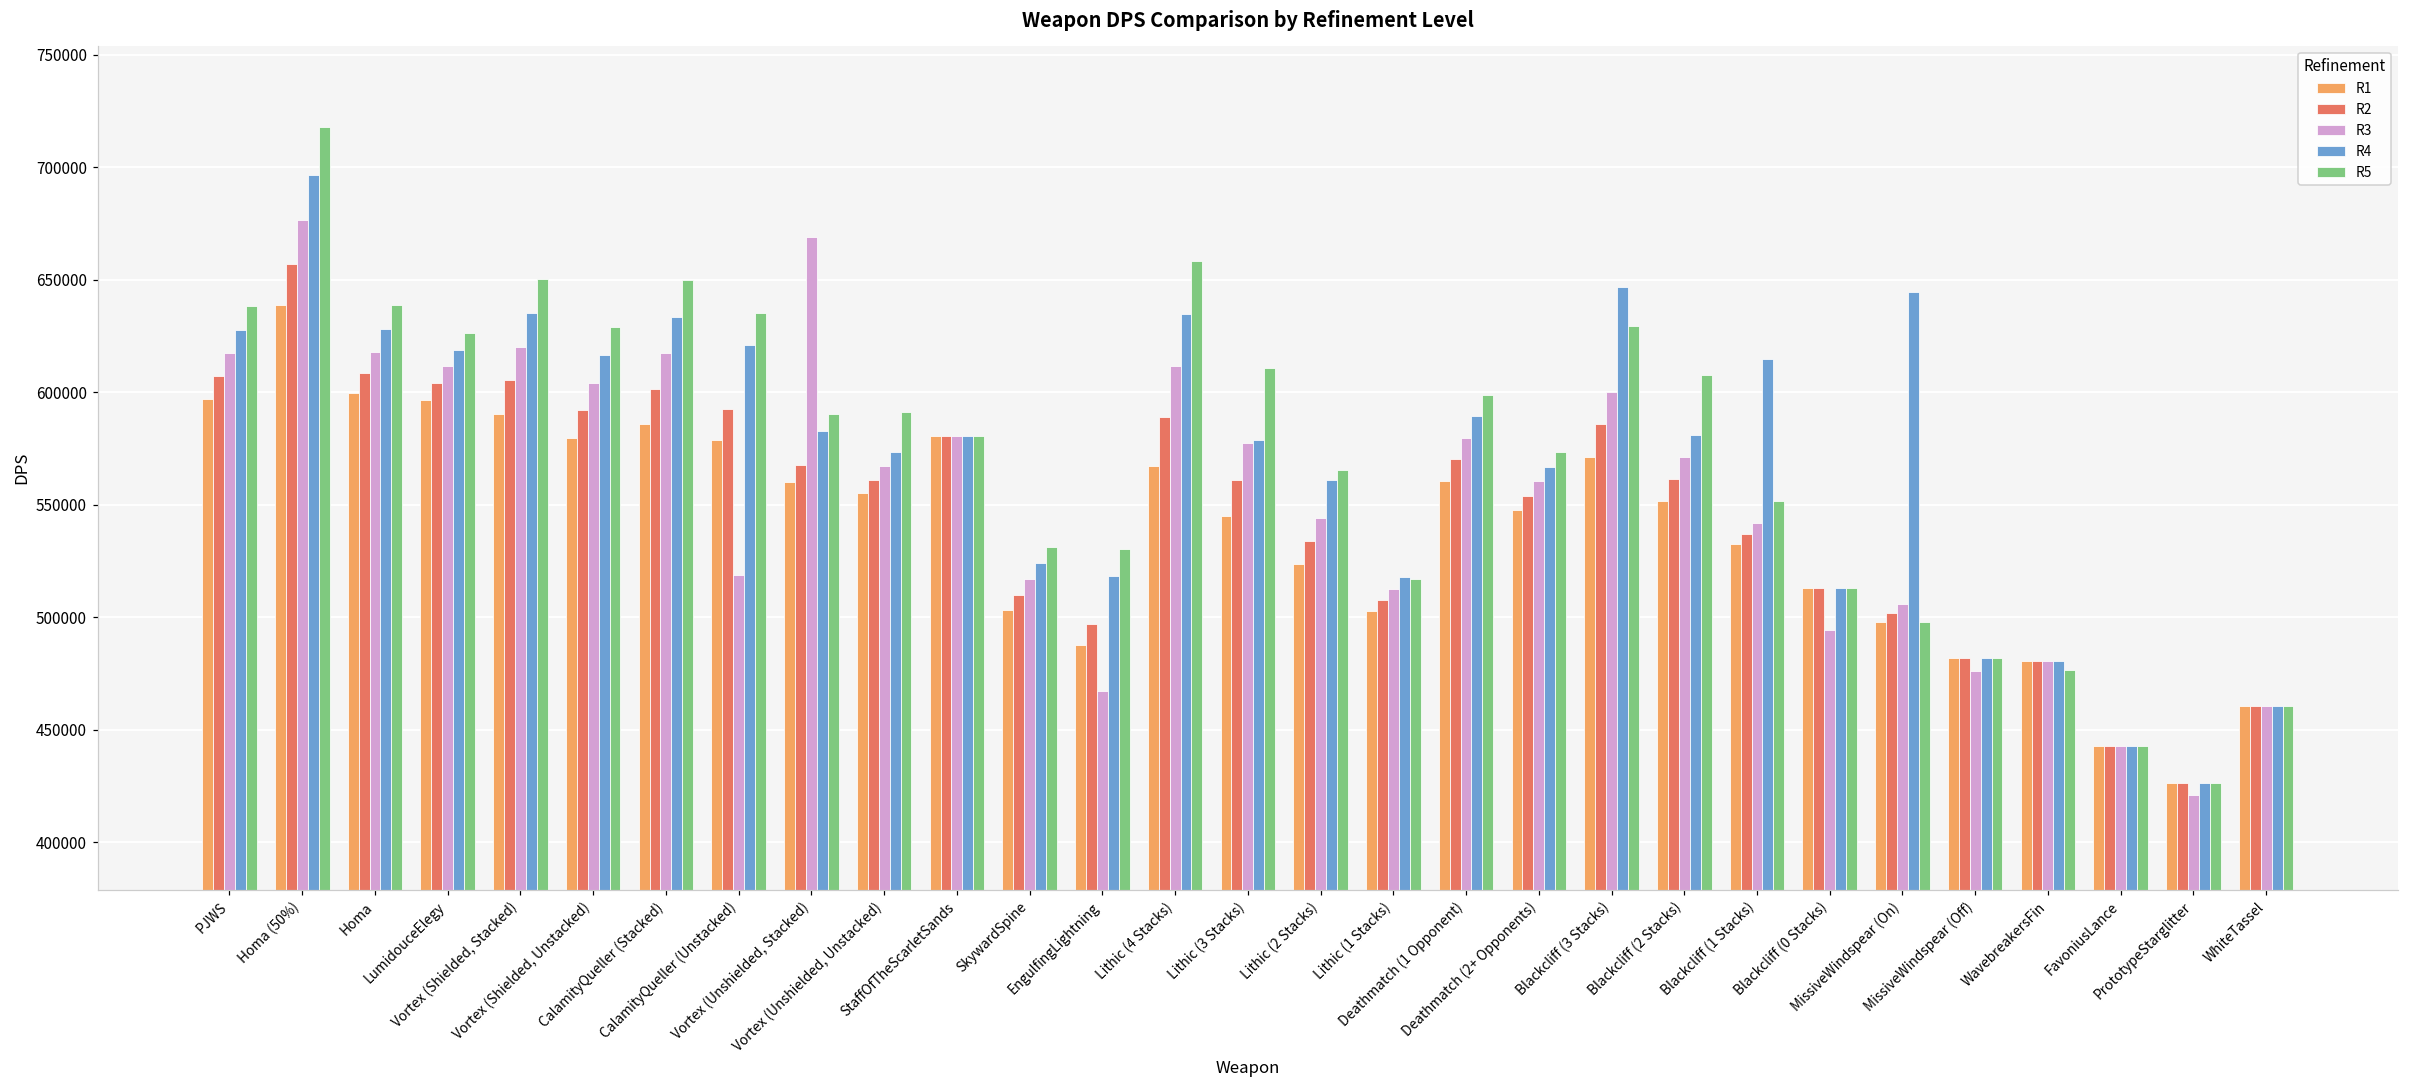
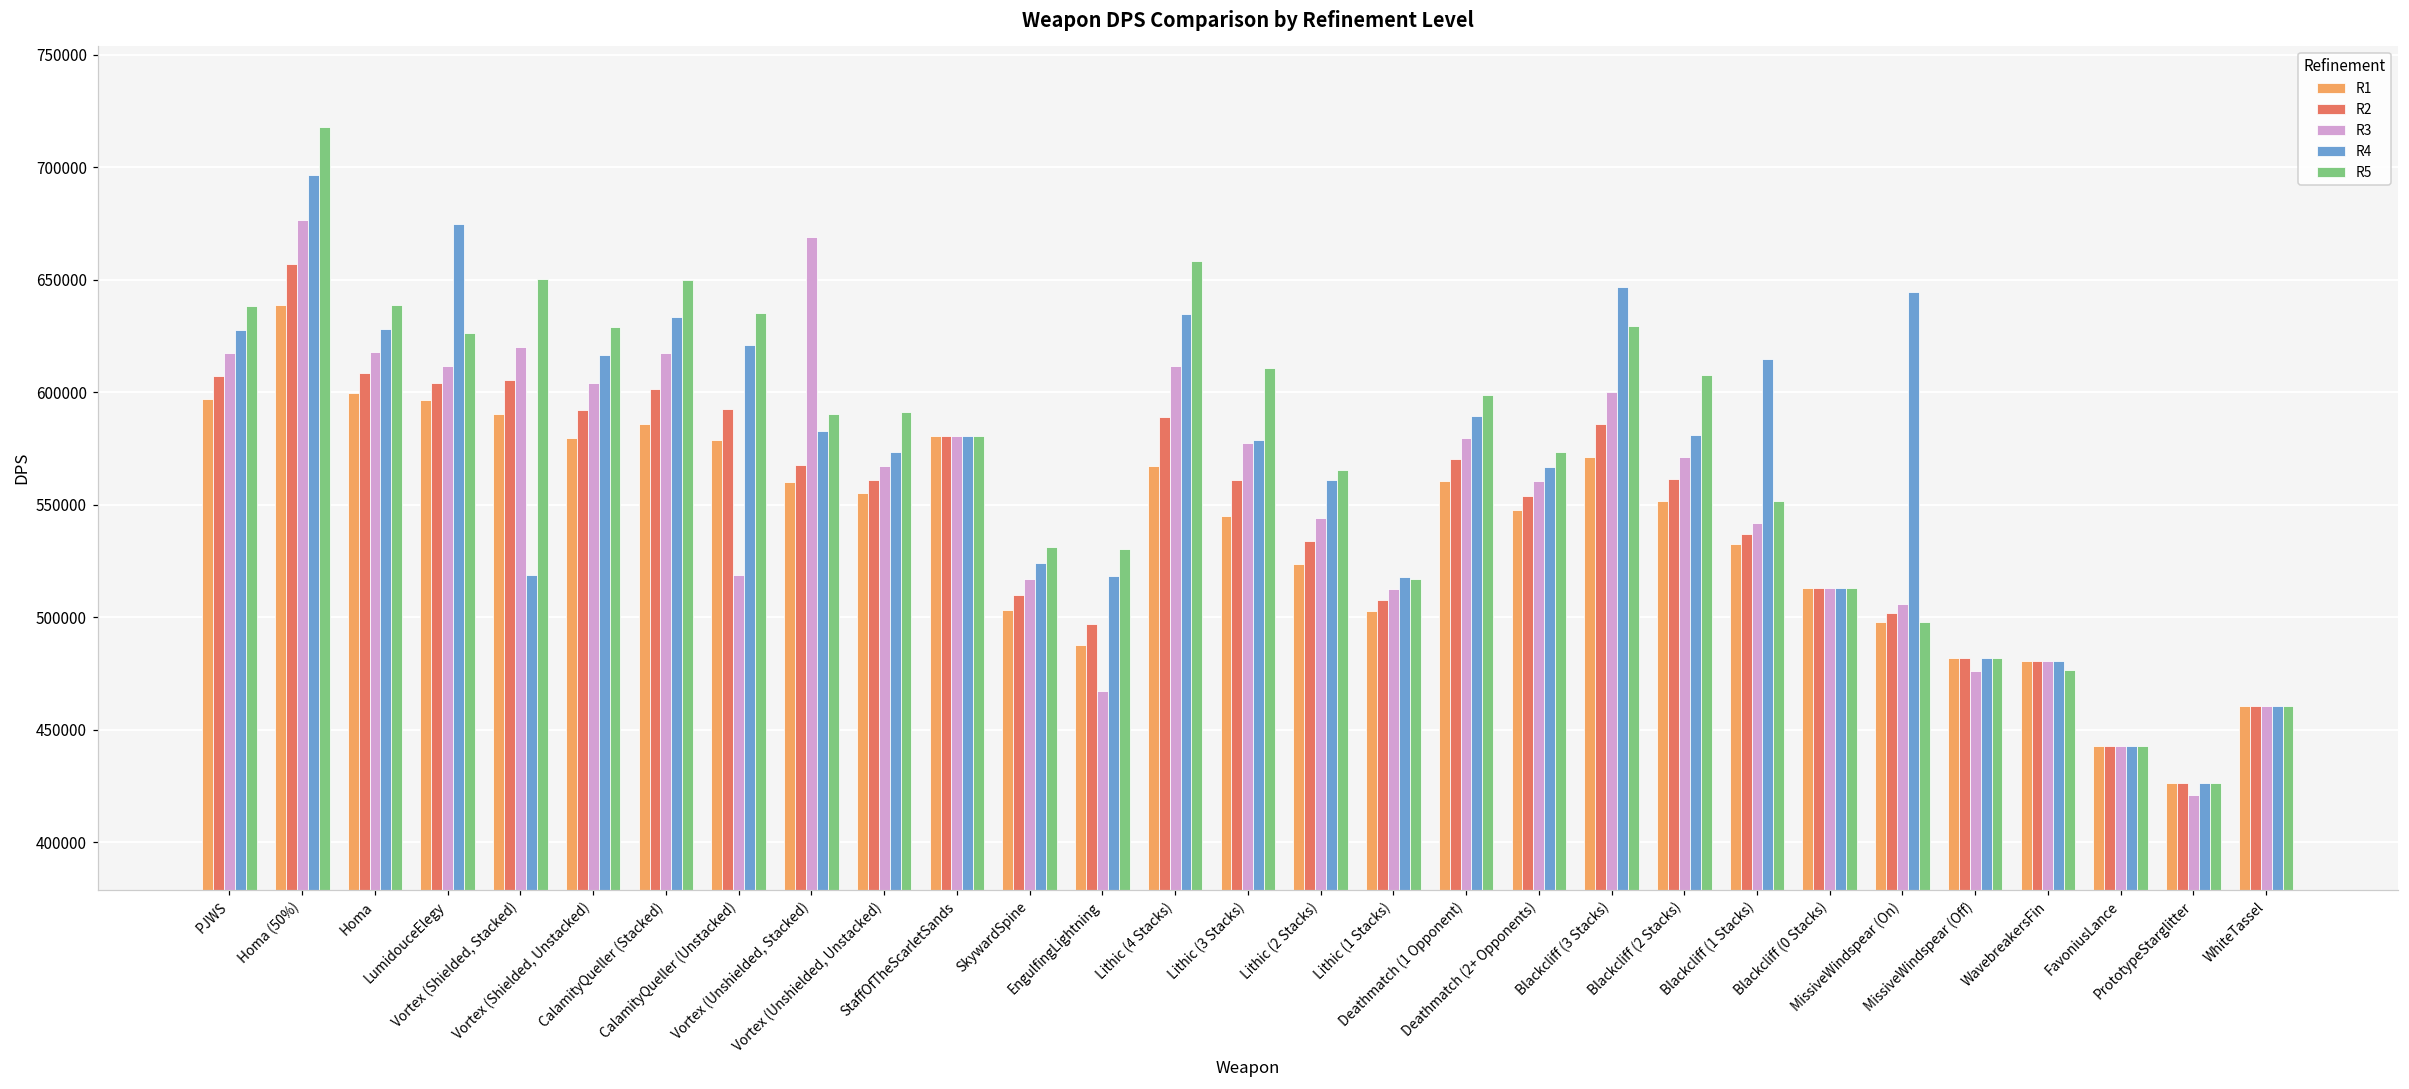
  {
    "R3": {
      "PJWS": 617000,
      "Homa (50%)": 676000,
      "Homa": 618000,
      "LumidouceElegy": 612000,
      "Vortex (Shielded, Stacked)": 620000,
      "Vortex (Shielded, Unstacked)": 604000,
      "CalamityQueller (Stacked)": 617000,
      "CalamityQueller (Unstacked)": 519000,
      "Vortex (Unshielded, Stacked)": 669000,
      "Vortex (Unshielded, Unstacked)": 567000,
      "StaffOfTheScarletSands": 581000,
      "SkywardSpine": 517000,
      "EngulfingLightning": 467000,
      "Lithic (4 Stacks)": 612000,
      "Lithic (3 Stacks)": 577000,
      "Lithic (2 Stacks)": 544000,
      "Lithic (1 Stacks)": 513000,
      "Deathmatch (1 Opponent)": 580000,
      "Deathmatch (2+ Opponents)": 561000,
      "Blackcliff (3 Stacks)": 600000,
      "Blackcliff (2 Stacks)": 571000,
      "Blackcliff (1 Stacks)": 542000,
-     "Blackcliff (0 Stacks)": 494000,
+     "Blackcliff (0 Stacks)": 513000,
      "MissiveWindspear (On)": 506000,
      "MissiveWindspear (Off)": 476000,
      "WavebreakersFin": 481000,
      "FavoniusLance": 443000,
      "PrototypeStarglitter": 421000,
      "WhiteTassel": 460000
    },
    "R4": {
      "PJWS": 628000,
      "Homa (50%)": 697000,
      "Homa": 628000,
-     "LumidouceElegy": 619000,
-     "Vortex (Shielded, Stacked)": 635000,
+     "LumidouceElegy": 675000,
+     "Vortex (Shielded, Stacked)": 519000,
      "Vortex (Shielded, Unstacked)": 617000,
      "CalamityQueller (Stacked)": 634000,
      "CalamityQueller (Unstacked)": 621000,
      "Vortex (Unshielded, Stacked)": 583000,
      "Vortex (Unshielded, Unstacked)": 574000,
      "StaffOfTheScarletSands": 581000,
      "SkywardSpine": 524000,
      "EngulfingLightning": 519000,
      "Lithic (4 Stacks)": 635000,
      "Lithic (3 Stacks)": 579000,
      "Lithic (2 Stacks)": 561000,
      "Lithic (1 Stacks)": 518000,
      "Deathmatch (1 Opponent)": 589000,
      "Deathmatch (2+ Opponents)": 567000,
      "Blackcliff (3 Stacks)": 647000,
      "Blackcliff (2 Stacks)": 581000,
      "Blackcliff (1 Stacks)": 615000,
      "Blackcliff (0 Stacks)": 513000,
      "MissiveWindspear (On)": 645000,
      "MissiveWindspear (Off)": 482000,
      "WavebreakersFin": 481000,
      "FavoniusLance": 443000,
      "PrototypeStarglitter": 426000,
      "WhiteTassel": 460000
    },
    "R5": {
      "PJWS": 638000,
      "Homa (50%)": 718000,
      "Homa": 639000,
      "LumidouceElegy": 626000,
      "Vortex (Shielded, Stacked)": 650000,
      "Vortex (Shielded, Unstacked)": 629000,
      "CalamityQueller (Stacked)": 650000,
      "CalamityQueller (Unstacked)": 635000,
      "Vortex (Unshielded, Stacked)": 590000,
      "Vortex (Unshielded, Unstacked)": 591000,
      "StaffOfTheScarletSands": 581000,
      "SkywardSpine": 531000,
      "EngulfingLightning": 530000,
      "Lithic (4 Stacks)": 658000,
      "Lithic (3 Stacks)": 611000,
      "Lithic (2 Stacks)": 566000,
      "Lithic (1 Stacks)": 517000,
      "Deathmatch (1 Opponent)": 599000,
      "Deathmatch (2+ Opponents)": 573000,
      "Blackcliff (3 Stacks)": 629000,
      "Blackcliff (2 Stacks)": 608000,
      "Blackcliff (1 Stacks)": 552000,
      "Blackcliff (0 Stacks)": 513000,
      "MissiveWindspear (On)": 498000,
      "MissiveWindspear (Off)": 482000,
      "WavebreakersFin": 477000,
      "FavoniusLance": 443000,
      "PrototypeStarglitter": 426000,
      "WhiteTassel": 460000
    }
  }
